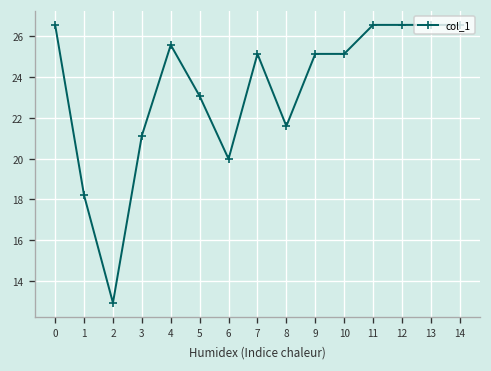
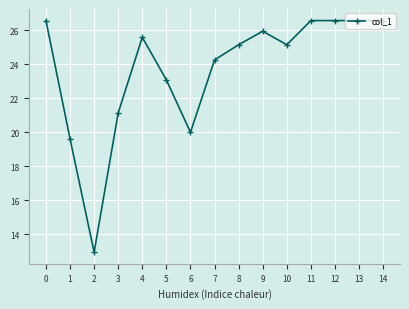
  {
    "0": 26.6,
-   "1": 18.2,
+   "1": 19.6,
    "2": 12.9,
    "3": 21.1,
    "4": 25.6,
    "5": 23.1,
    "6": 20.0,
-   "7": 25.1,
-   "8": 21.6,
-   "9": 25.1,
+   "7": 24.2,
+   "8": 25.1,
+   "9": 25.9,
    "10": 25.1,
    "11": 26.6,
    "12": 26.6
  }
